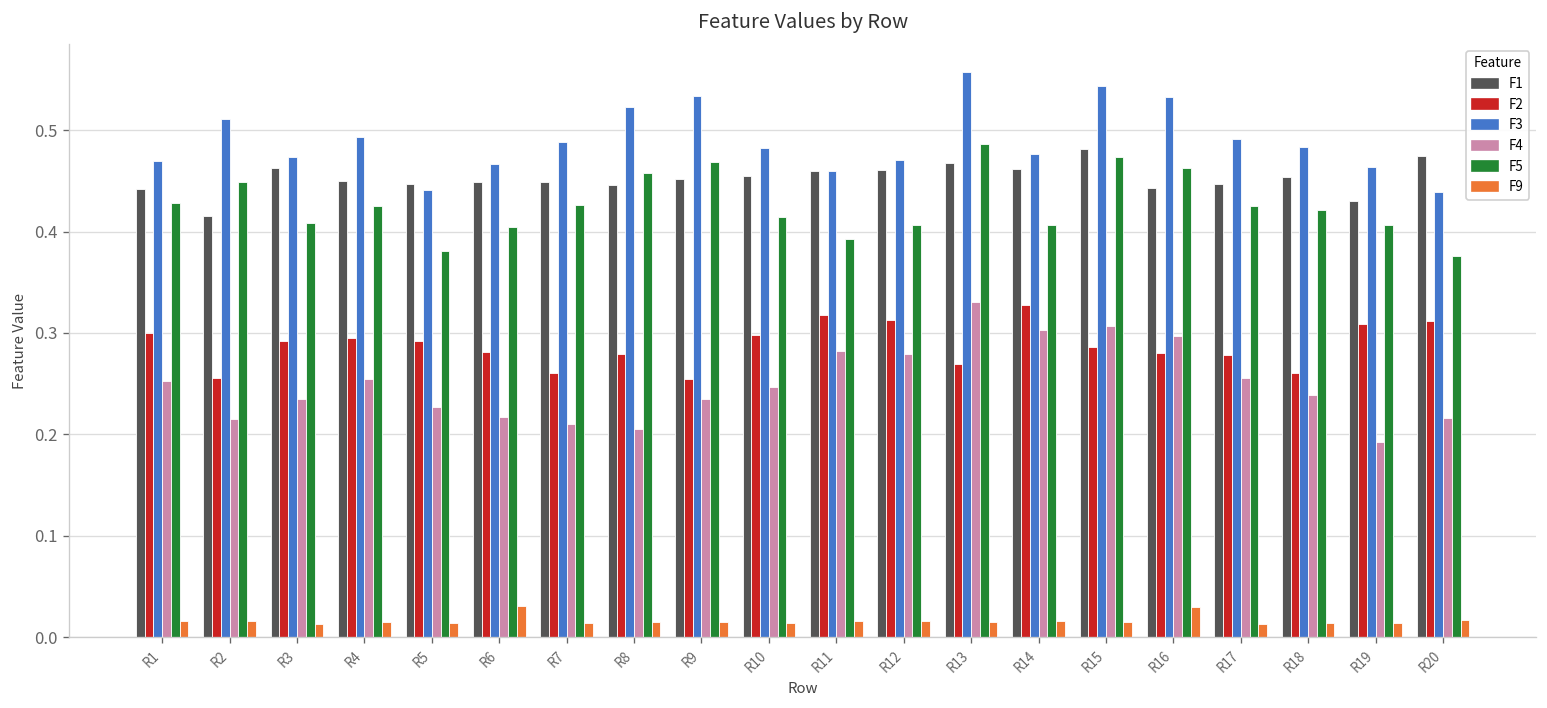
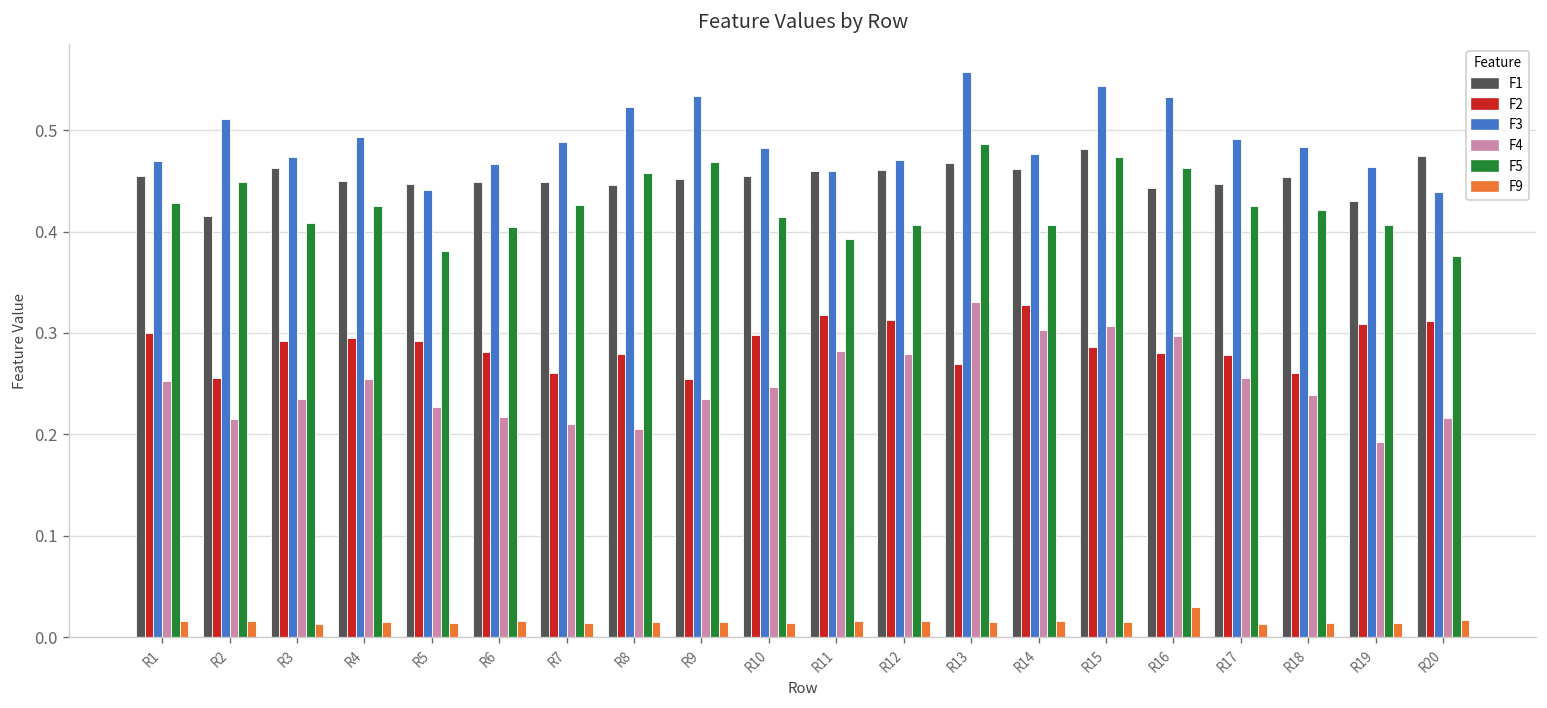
  {
    "F1": {
-     "R1": 0.44,
+     "R1": 0.45,
      "R2": 0.42,
      "R3": 0.46,
      "R4": 0.45,
      "R5": 0.45,
      "R6": 0.45,
      "R7": 0.45,
      "R8": 0.45,
      "R9": 0.45,
      "R10": 0.45,
      "R11": 0.46,
      "R12": 0.46,
      "R13": 0.47,
      "R14": 0.46,
      "R15": 0.48,
      "R16": 0.44,
      "R17": 0.45,
      "R18": 0.45,
      "R19": 0.43,
      "R20": 0.47
    },
    "F2": {
      "R1": 0.30,
      "R2": 0.26,
      "R3": 0.29,
      "R4": 0.30,
      "R5": 0.29,
      "R6": 0.28,
      "R7": 0.26,
      "R8": 0.28,
      "R9": 0.25,
      "R10": 0.30,
      "R11": 0.32,
      "R12": 0.31,
      "R13": 0.27,
      "R14": 0.33,
      "R15": 0.29,
      "R16": 0.28,
      "R17": 0.28,
      "R18": 0.26,
      "R19": 0.31,
      "R20": 0.31
    },
    "F3": {
      "R1": 0.47,
      "R2": 0.51,
      "R3": 0.47,
      "R4": 0.49,
      "R5": 0.44,
      "R6": 0.47,
      "R7": 0.49,
      "R8": 0.52,
      "R9": 0.53,
      "R10": 0.48,
      "R11": 0.46,
      "R12": 0.47,
      "R13": 0.56,
      "R14": 0.48,
      "R15": 0.54,
      "R16": 0.53,
      "R17": 0.49,
      "R18": 0.48,
      "R19": 0.46,
      "R20": 0.44
    },
    "F4": {
      "R1": 0.25,
      "R2": 0.22,
      "R3": 0.23,
      "R4": 0.25,
      "R5": 0.23,
      "R6": 0.22,
      "R7": 0.21,
      "R8": 0.21,
      "R9": 0.23,
      "R10": 0.25,
      "R11": 0.28,
      "R12": 0.28,
      "R13": 0.33,
      "R14": 0.30,
      "R15": 0.31,
      "R16": 0.30,
      "R17": 0.26,
      "R18": 0.24,
      "R19": 0.19,
      "R20": 0.22
    },
    "F5": {
      "R1": 0.43,
      "R2": 0.45,
      "R3": 0.41,
      "R4": 0.43,
      "R5": 0.38,
      "R6": 0.40,
      "R7": 0.43,
      "R8": 0.46,
      "R9": 0.47,
      "R10": 0.41,
      "R11": 0.39,
      "R12": 0.41,
      "R13": 0.49,
      "R14": 0.41,
      "R15": 0.47,
      "R16": 0.46,
      "R17": 0.43,
      "R18": 0.42,
      "R19": 0.41,
      "R20": 0.38
    },
    "F9": {
      "R1": 0.02,
      "R2": 0.02,
      "R3": 0.01,
      "R4": 0.01,
      "R5": 0.01,
-     "R6": 0.03,
+     "R6": 0.02,
      "R7": 0.01,
      "R8": 0.01,
      "R9": 0.01,
      "R10": 0.01,
      "R11": 0.02,
      "R12": 0.02,
      "R13": 0.01,
      "R14": 0.02,
      "R15": 0.01,
      "R16": 0.03,
      "R17": 0.01,
      "R18": 0.01,
      "R19": 0.01,
      "R20": 0.02
    }
  }
